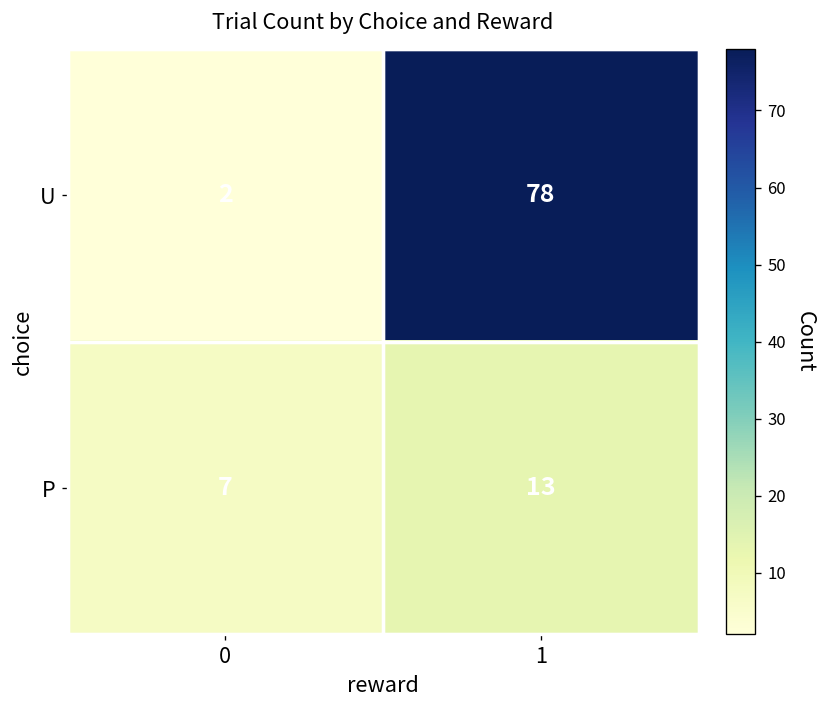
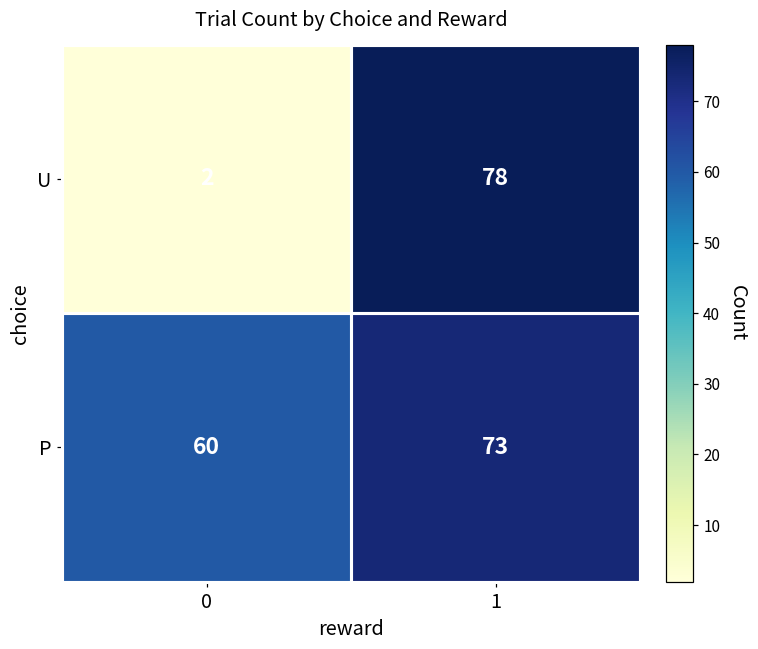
  {
    "U": {
      "1": 78
    },
    "P": {
-     "0": 7,
-     "1": 13
+     "0": 60,
+     "1": 73
    }
  }
